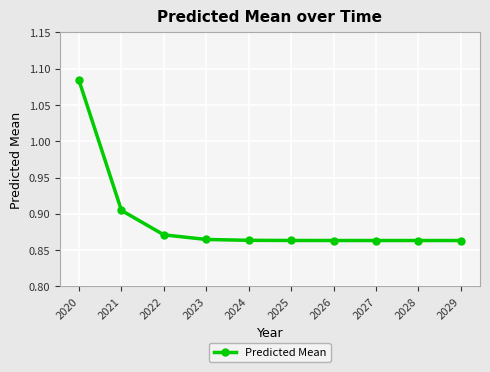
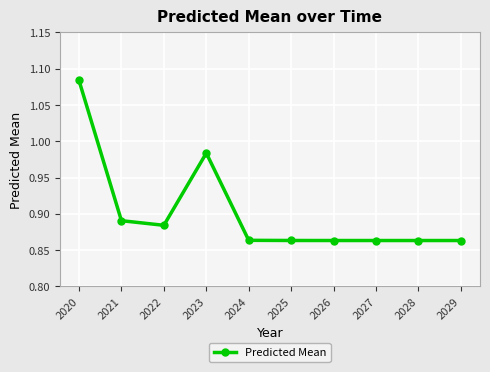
  {
    "2020": 1.08,
-   "2021": 0.90,
-   "2022": 0.87,
-   "2023": 0.86,
+   "2021": 0.89,
+   "2022": 0.88,
+   "2023": 0.98,
    "2024": 0.86,
    "2025": 0.86,
    "2026": 0.86,
    "2027": 0.86,
    "2028": 0.86,
    "2029": 0.86
  }
